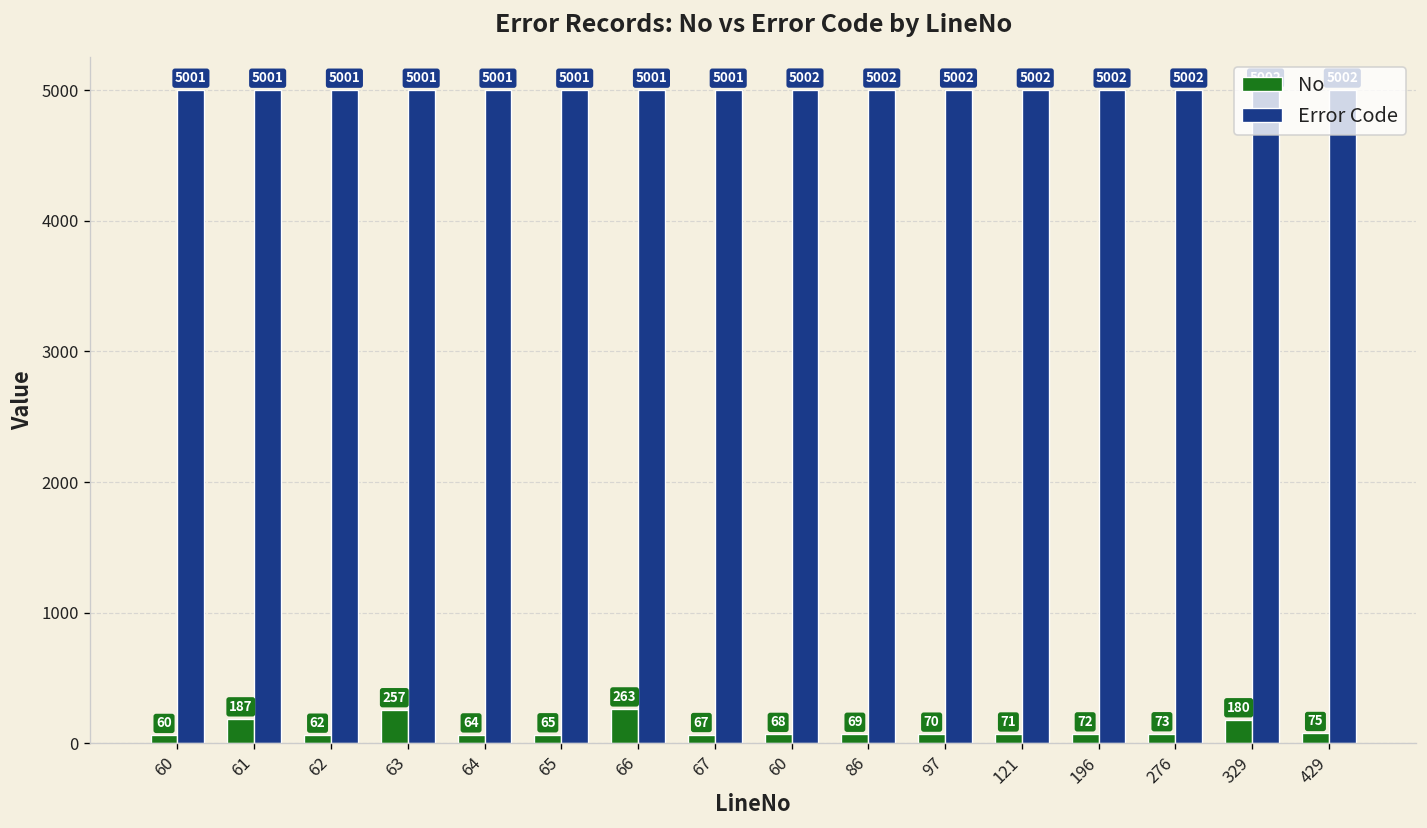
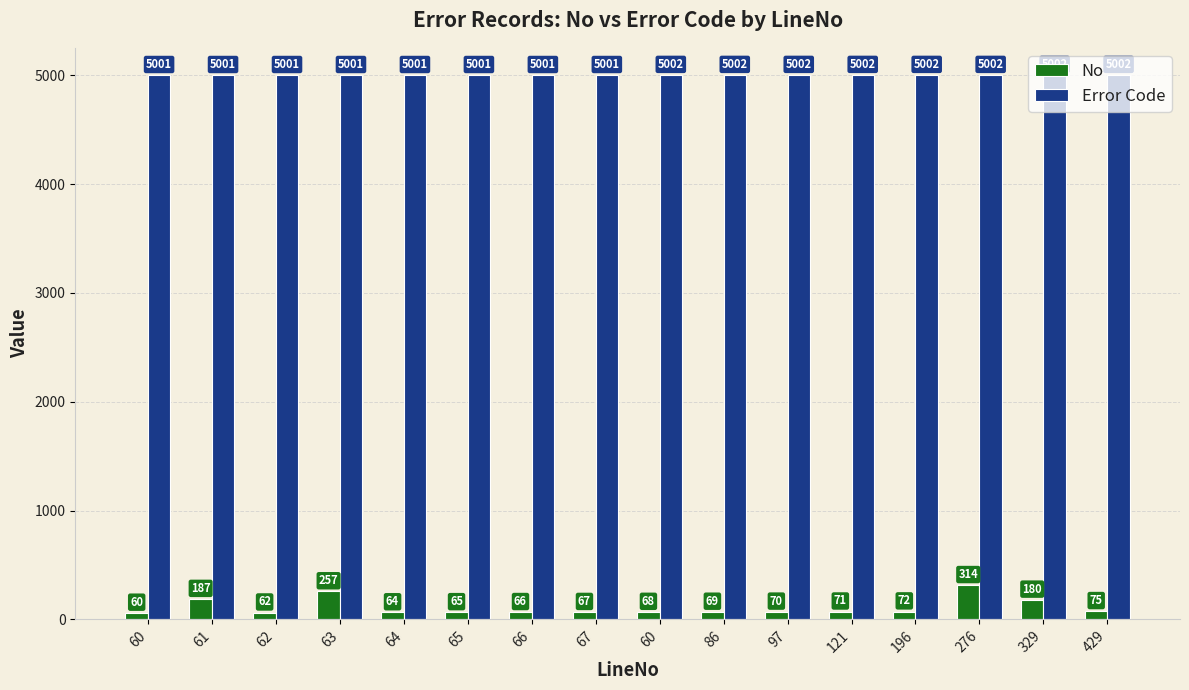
  {
    "No": {
-     "66": 263,
-     "276": 73
+     "66": 66,
+     "276": 314
    }
  }
